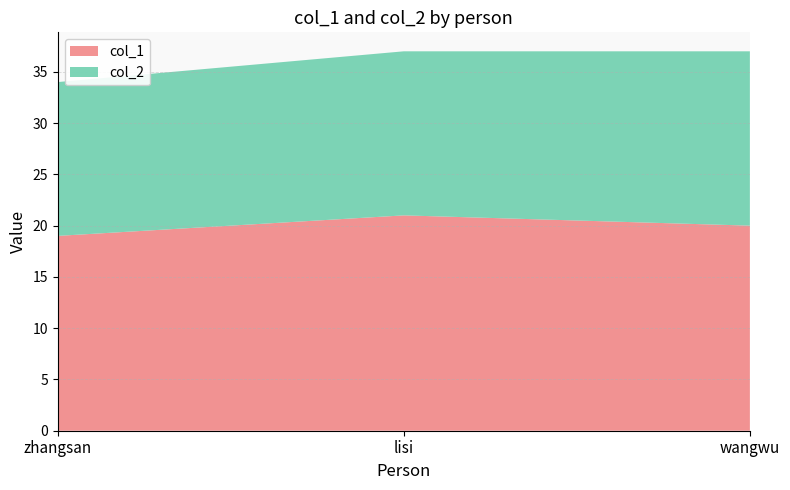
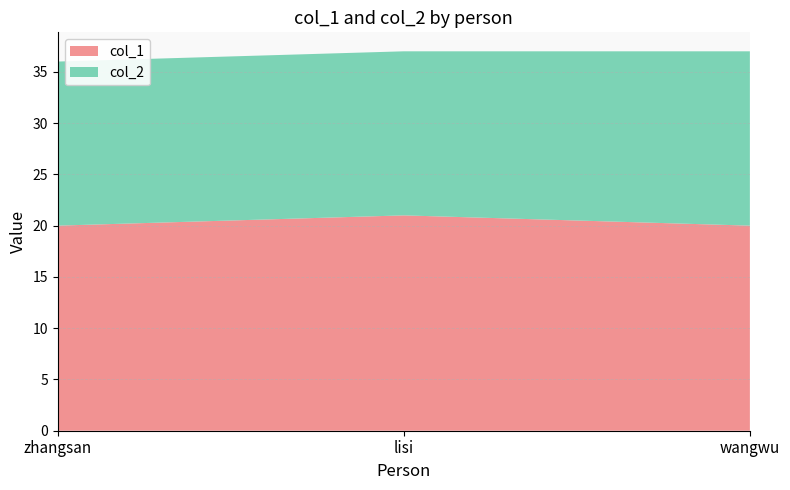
  {
    "col_1": {
-     "zhangsan": 19,
+     "zhangsan": 20,
      "lisi": 21,
      "wangwu": 20
    },
    "col_2": {
-     "zhangsan": 15,
+     "zhangsan": 16,
      "lisi": 16,
      "wangwu": 17
    }
  }
